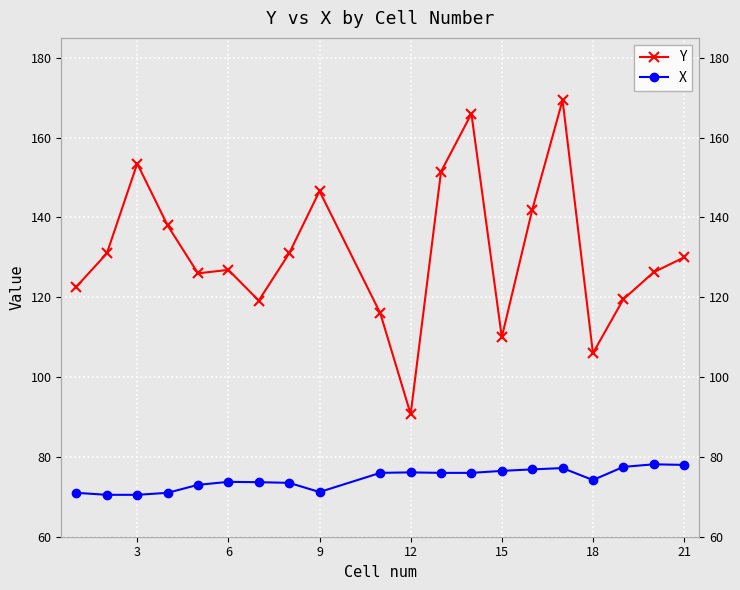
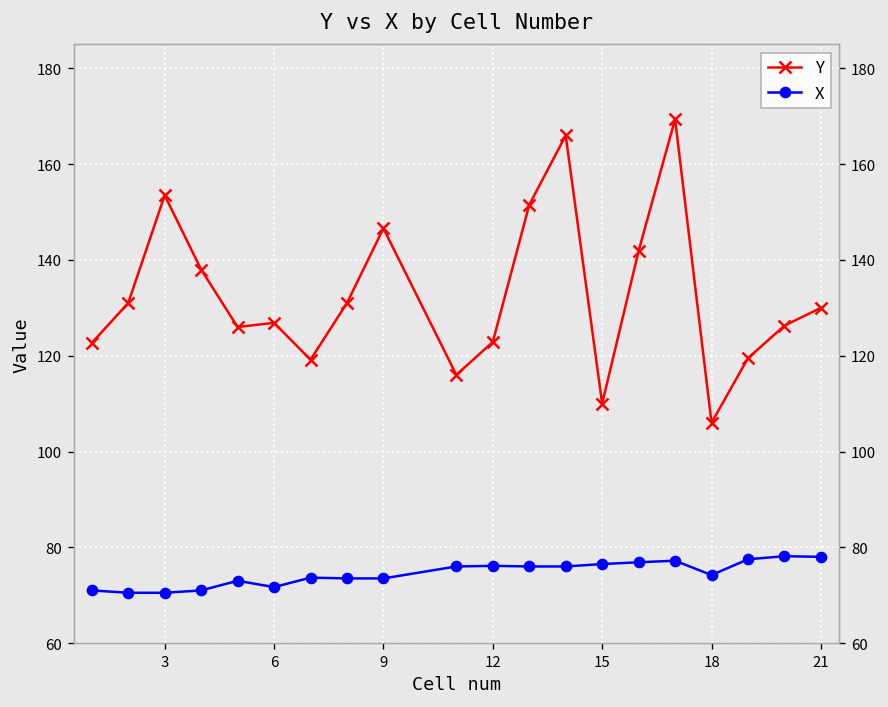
  {
    "Y": {
      "3": 154,
      "6": 127,
      "9": 147,
-     "12": 91,
+     "12": 123,
      "15": 110,
      "18": 106,
      "21": 130
    },
    "X": {
      "3": 71,
-     "6": 74,
-     "9": 71,
+     "6": 72,
+     "9": 74,
      "12": 76,
      "15": 77,
      "18": 74,
      "21": 78
    }
  }
